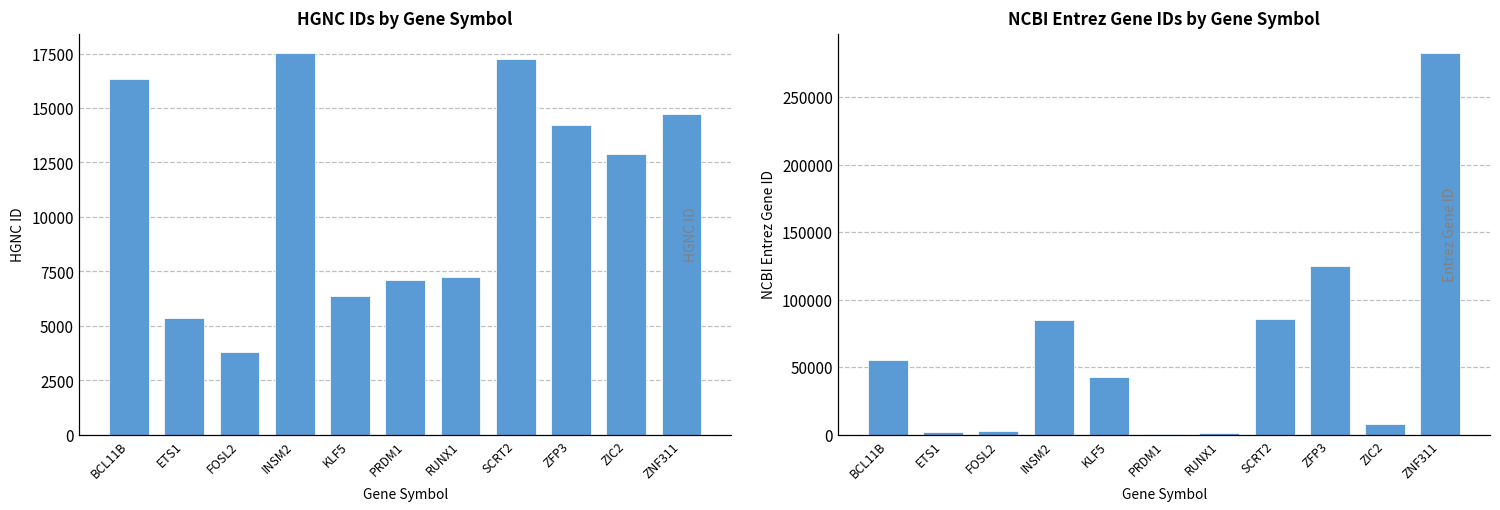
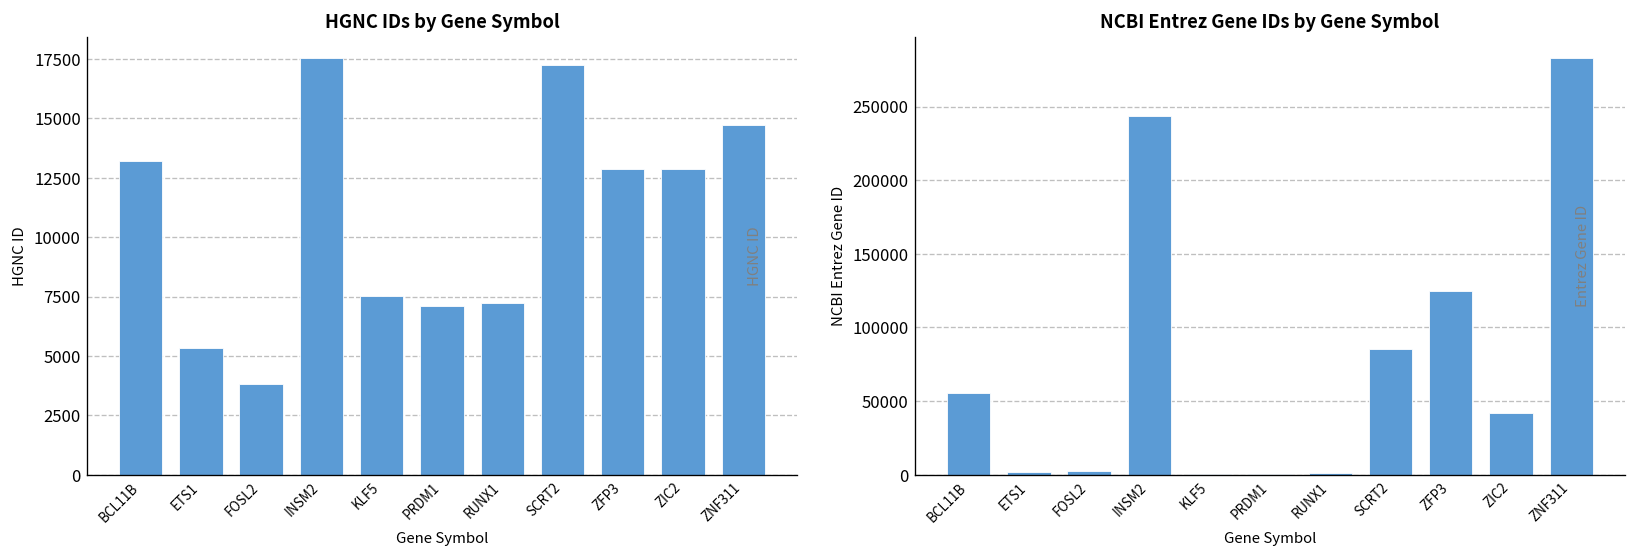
  {
    "HGNC IDs by Gene Symbol": {
-     "BCL11B": 16300,
+     "BCL11B": 13200,
      "ETS1": 5300,
      "FOSL2": 3800,
      "INSM2": 17500,
-     "KLF5": 6300,
+     "KLF5": 7500,
      "PRDM1": 7100,
      "RUNX1": 7200,
      "SCRT2": 17300,
-     "ZFP3": 14200,
+     "ZFP3": 12900,
      "ZIC2": 12900,
      "ZNF311": 14700
    },
    "NCBI Entrez Gene IDs by Gene Symbol": {
      "BCL11B": 55000,
      "ETS1": 2000,
      "FOSL2": 2000,
-     "INSM2": 85000,
-     "KLF5": 43000,
+     "INSM2": 244000,
+     "KLF5": 1000,
      "SCRT2": 86000,
      "ZFP3": 125000,
-     "ZIC2": 8000,
+     "ZIC2": 42000,
      "ZNF311": 283000
    }
  }
